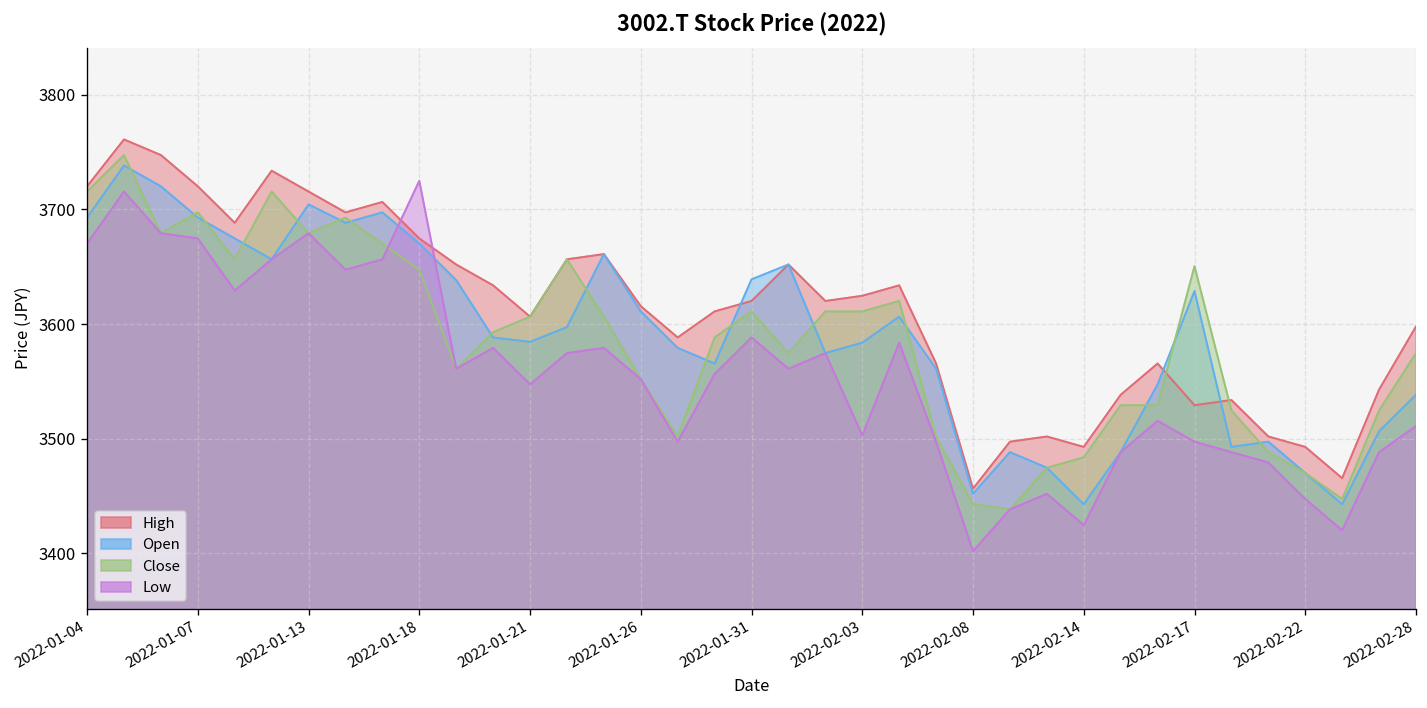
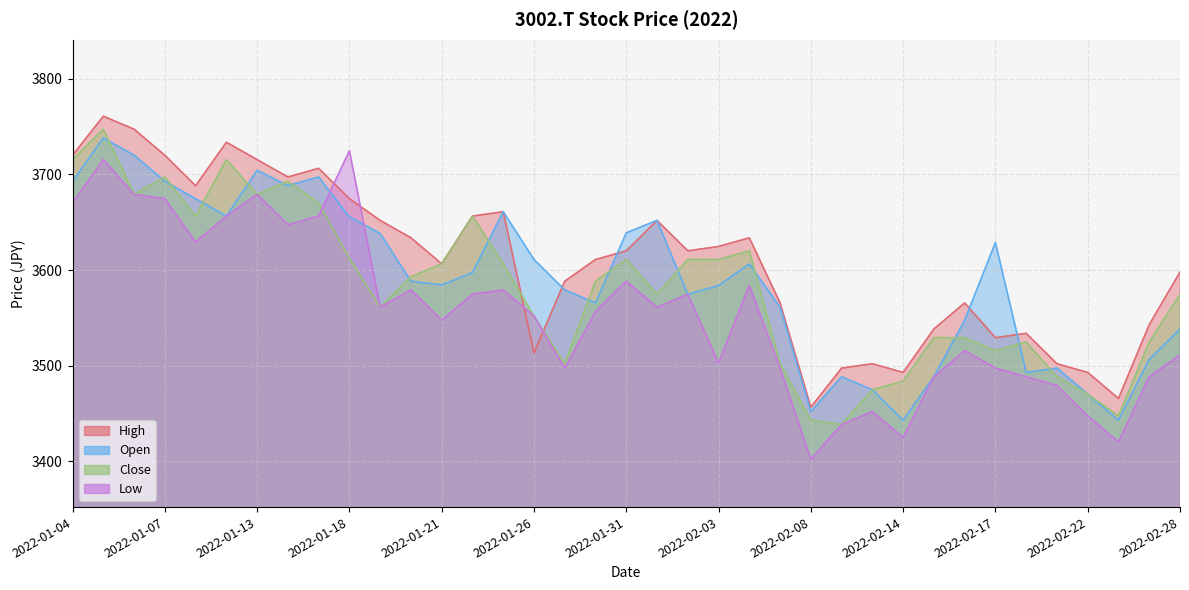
  {
    "High": {
      "2022-01-04": 3720,
      "2022-01-07": 3720,
      "2022-01-13": 3720,
      "2022-01-18": 3670,
-     "2022-01-26": 3620,
+     "2022-01-26": 3510,
      "2022-01-31": 3620,
      "2022-02-03": 3620,
      "2022-02-08": 3460,
      "2022-02-14": 3490,
      "2022-02-17": 3530,
      "2022-02-22": 3490,
      "2022-02-28": 3600
    },
    "Open": {
      "2022-01-04": 3690,
      "2022-01-07": 3690,
      "2022-01-13": 3700,
-     "2022-01-18": 3670,
+     "2022-01-18": 3660,
      "2022-01-21": 3580,
      "2022-01-26": 3610,
      "2022-01-31": 3640,
      "2022-02-03": 3580,
      "2022-02-08": 3450,
      "2022-02-14": 3440,
      "2022-02-17": 3630,
      "2022-02-28": 3540
    },
    "Close": {
      "2022-01-04": 3720,
      "2022-01-07": 3700,
-     "2022-01-18": 3650,
+     "2022-01-18": 3610,
      "2022-01-31": 3610,
      "2022-02-03": 3610,
      "2022-02-08": 3440,
      "2022-02-14": 3480,
-     "2022-02-17": 3650,
+     "2022-02-17": 3520,
      "2022-02-28": 3570
    },
    "Low": {
      "2022-01-04": 3670,
      "2022-01-07": 3670,
      "2022-01-18": 3720,
      "2022-01-21": 3550,
      "2022-01-31": 3590,
      "2022-02-03": 3500,
      "2022-02-08": 3400,
      "2022-02-14": 3420,
      "2022-02-17": 3500,
      "2022-02-22": 3450,
      "2022-02-28": 3510
    }
  }
